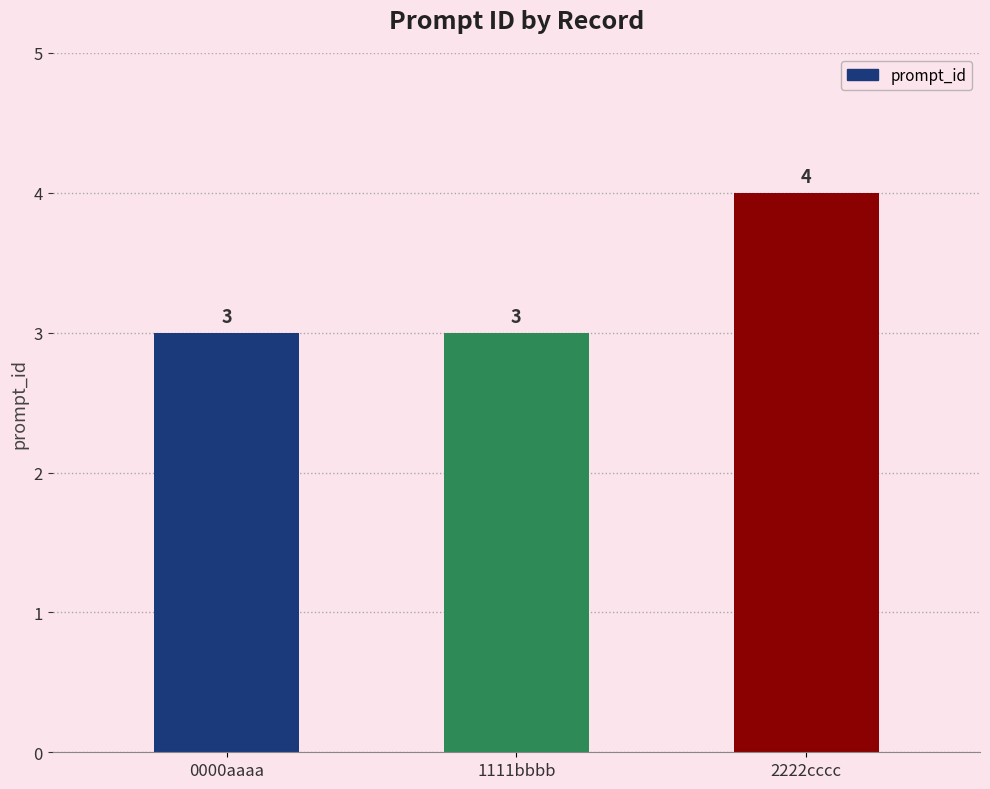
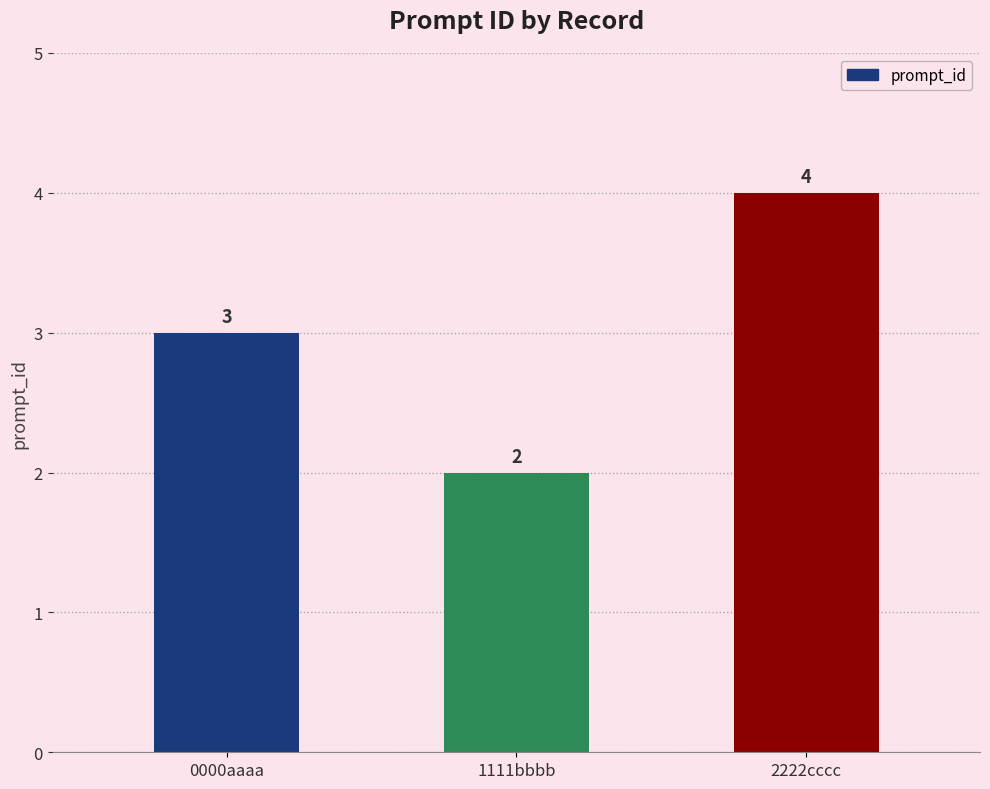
  {
    "0000aaaa": 3,
-   "1111bbbb": 3,
+   "1111bbbb": 2,
    "2222cccc": 4
  }
